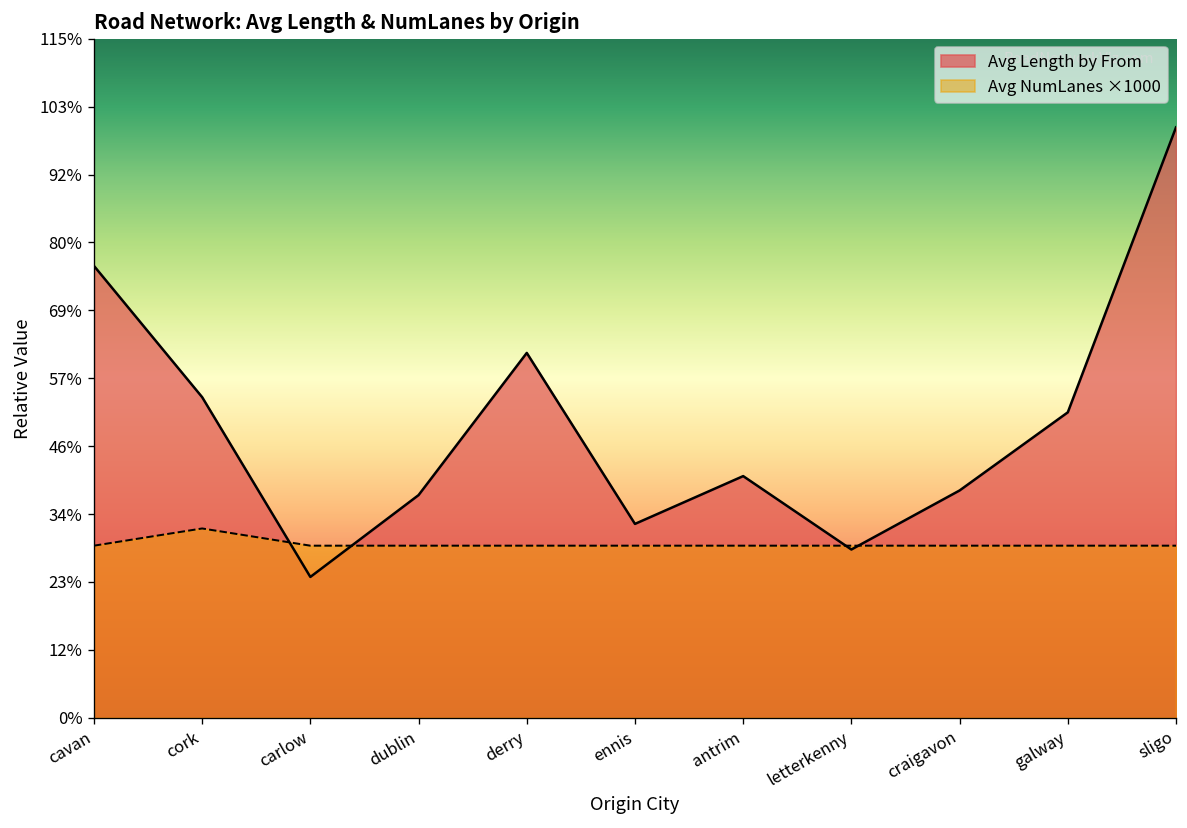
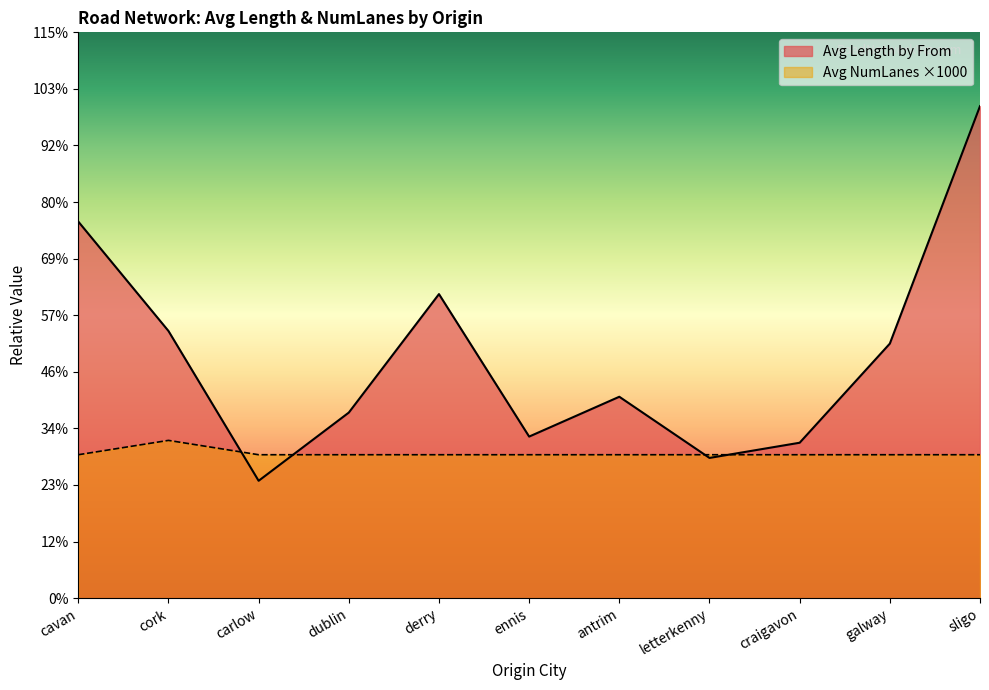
  {
    "Avg Length by From": {
      "cavan": "77%",
      "cork": "54%",
      "carlow": "24%",
      "dublin": "38%",
      "derry": "62%",
      "ennis": "33%",
      "antrim": "41%",
      "letterkenny": "29%",
-     "craigavon": "38%",
+     "craigavon": "32%",
      "galway": "52%",
      "sligo": "100%"
    },
    "Avg NumLanes ×1000": {
      "cavan": "29%",
      "cork": "32%",
      "carlow": "29%",
      "dublin": "29%",
      "derry": "29%",
      "ennis": "29%",
      "antrim": "29%",
      "letterkenny": "29%",
      "craigavon": "29%",
      "galway": "29%",
      "sligo": "29%"
    }
  }
